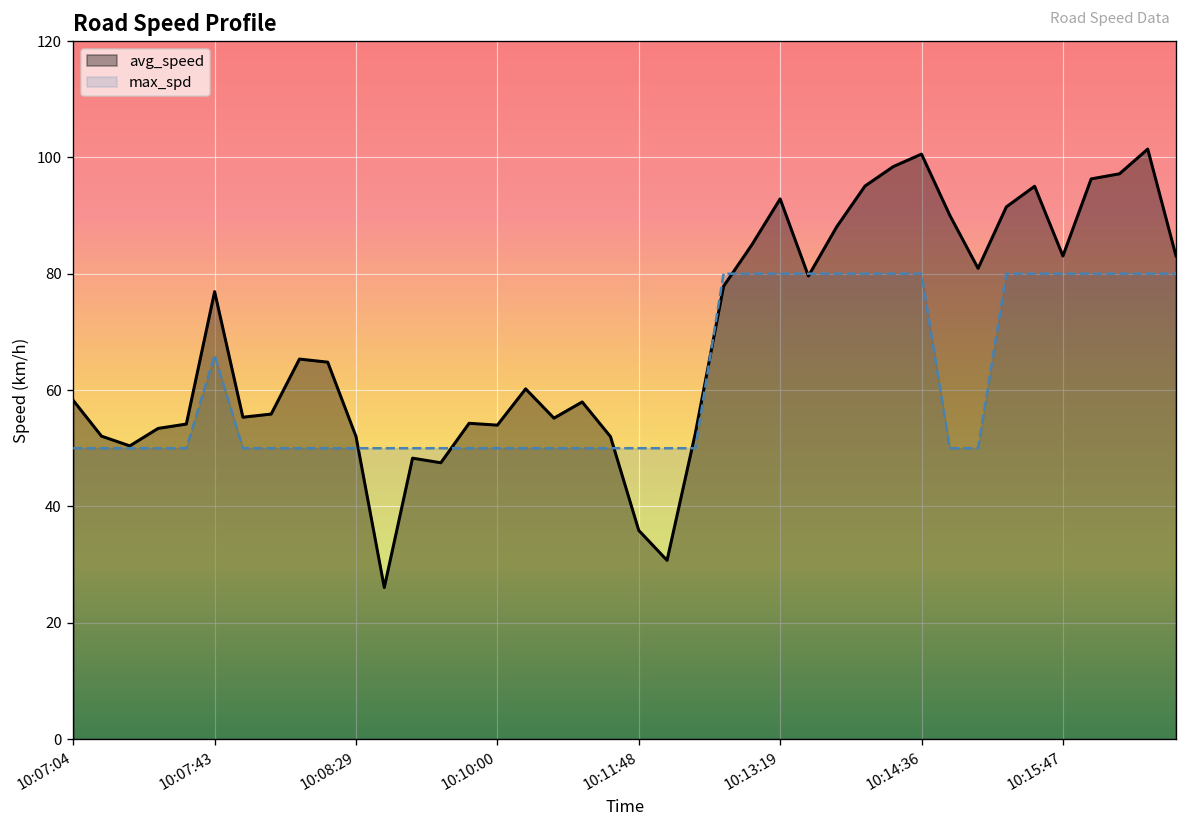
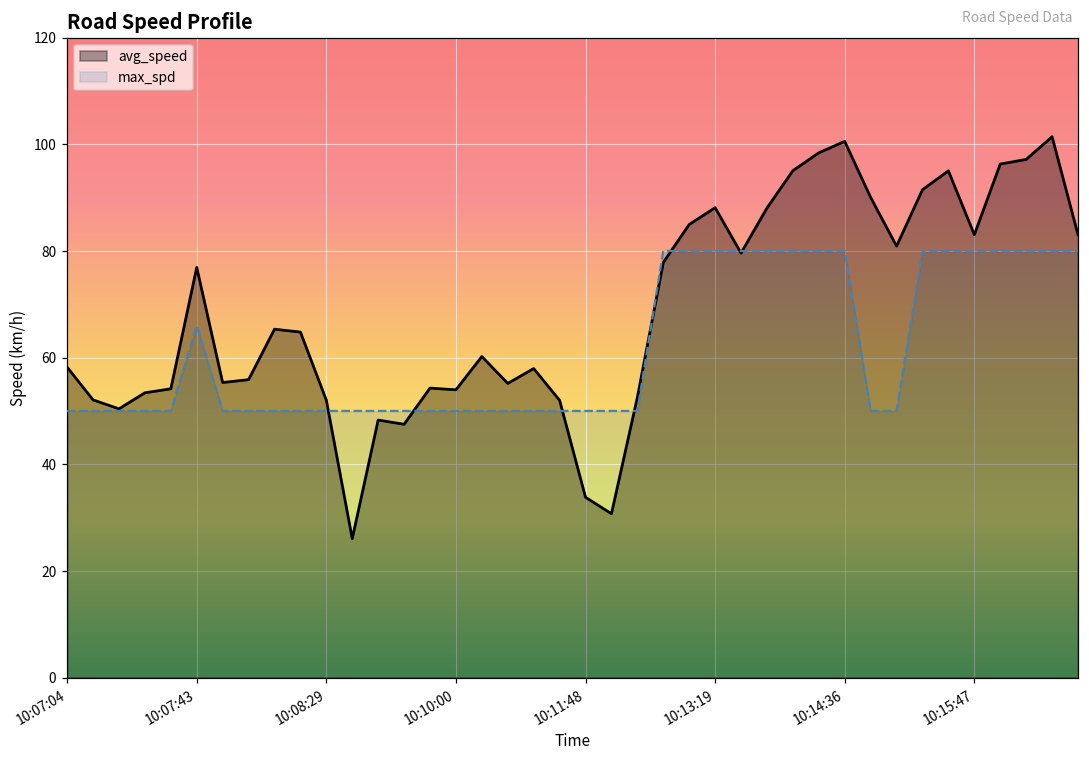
  {
    "avg_speed": {
      "10:07:04": 58,
      "10:07:43": 77,
      "10:08:29": 52,
      "10:10:00": 54,
-     "10:11:48": 36,
-     "10:13:19": 93,
+     "10:11:48": 34,
+     "10:13:19": 88,
      "10:14:36": 101,
      "10:15:47": 83
    },
    "max_spd": {
      "10:07:04": 50,
      "10:07:43": 66,
      "10:08:29": 50,
      "10:10:00": 50,
      "10:11:48": 50,
      "10:13:19": 80,
      "10:14:36": 80,
      "10:15:47": 80
    }
  }
